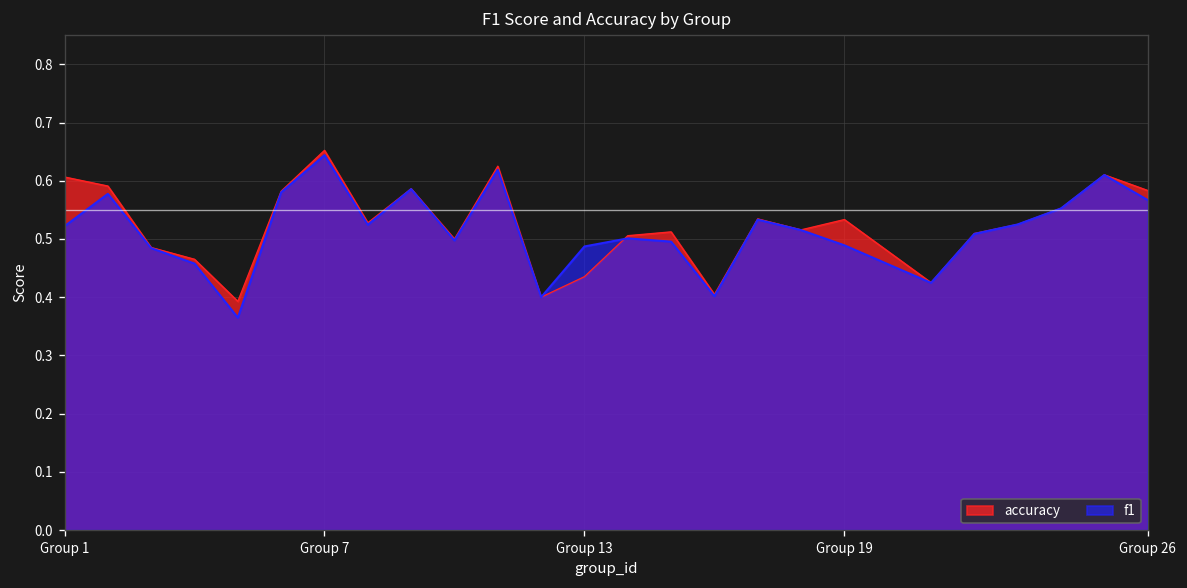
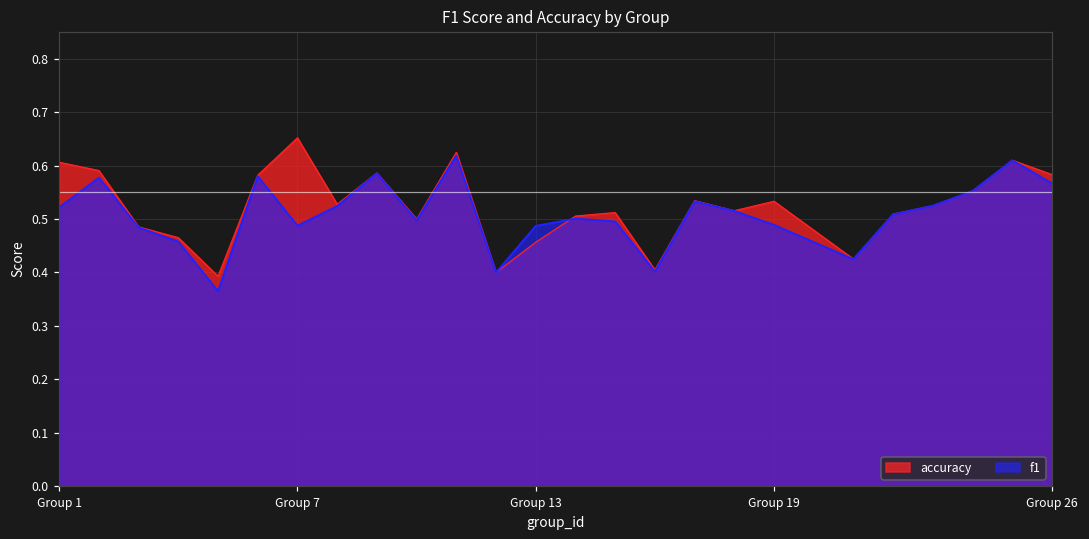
  {
    "accuracy": {
      "Group 1": 0.61,
      "Group 7": 0.65,
-     "Group 13": 0.44,
+     "Group 13": 0.46,
      "Group 19": 0.53,
      "Group 26": 0.58
    },
    "f1": {
      "Group 1": 0.52,
-     "Group 7": 0.64,
+     "Group 7": 0.49,
      "Group 13": 0.49,
      "Group 19": 0.49,
      "Group 26": 0.57
    }
  }
